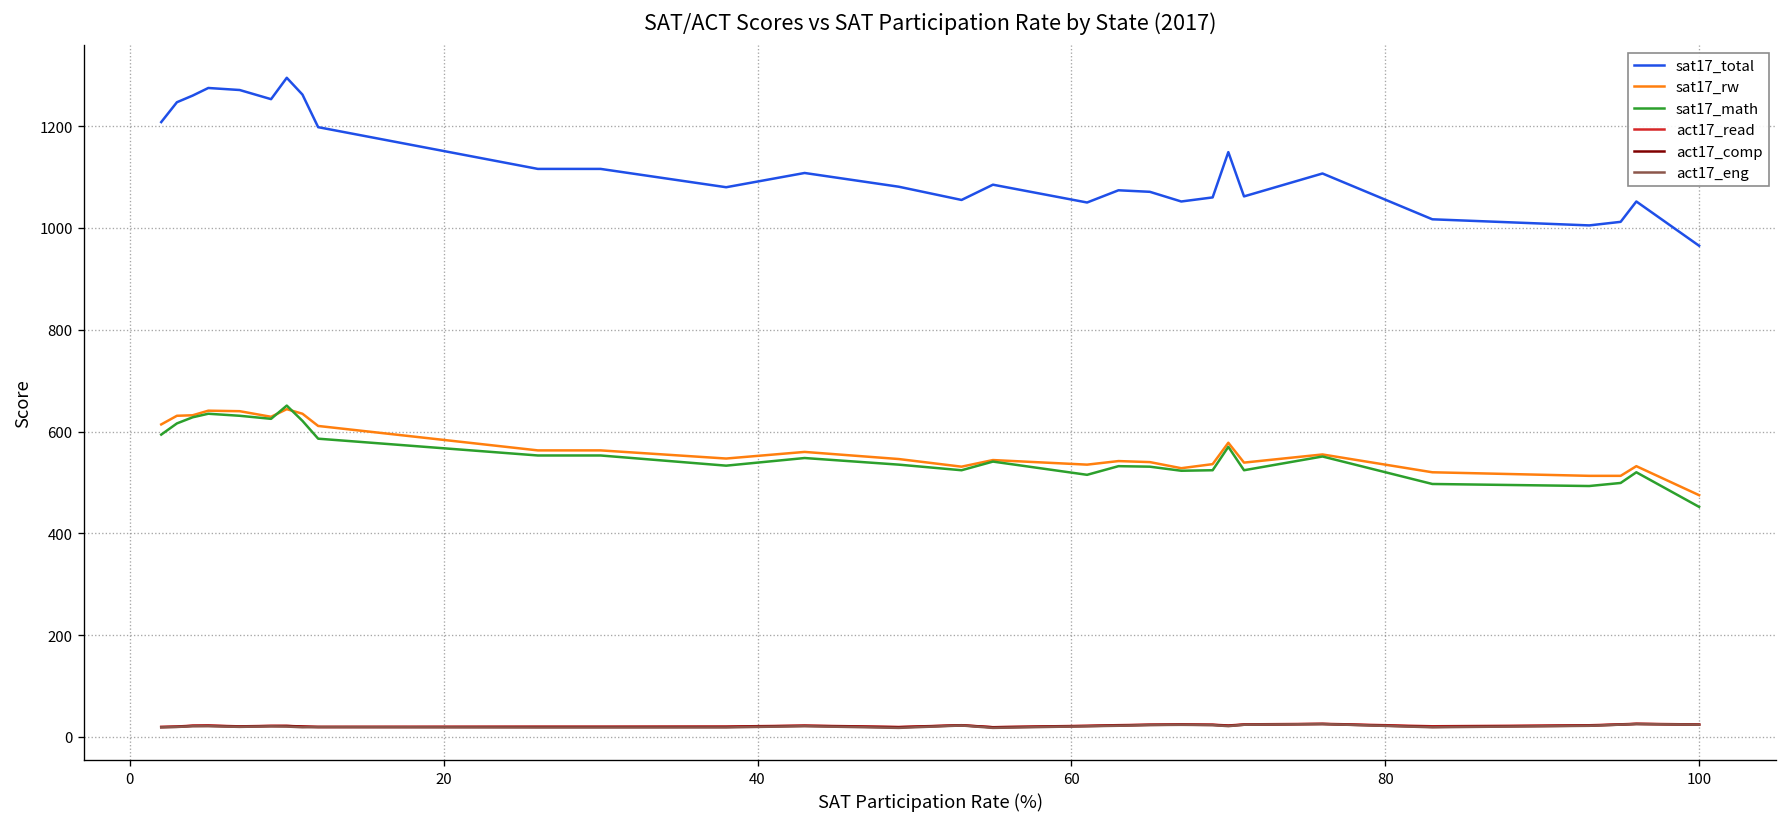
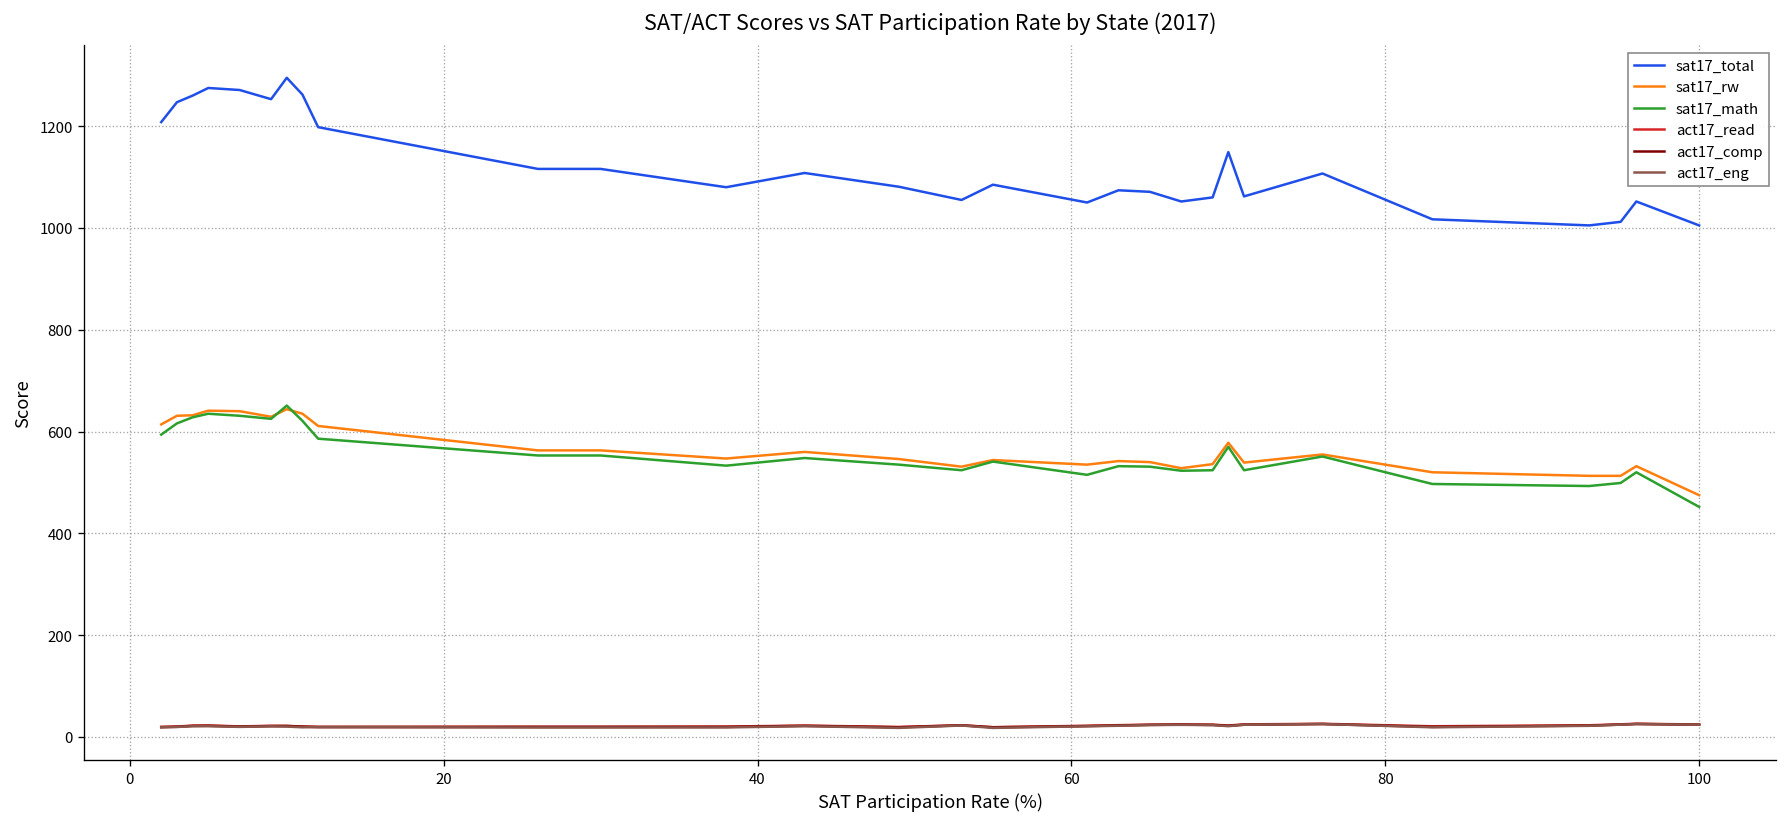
  {
    "sat17_total": {
-     "100": 970
+     "100": 1010
    },
    "sat17_rw": {
      "100": 480
    },
    "sat17_math": {
      "100": 450
    }
  }
